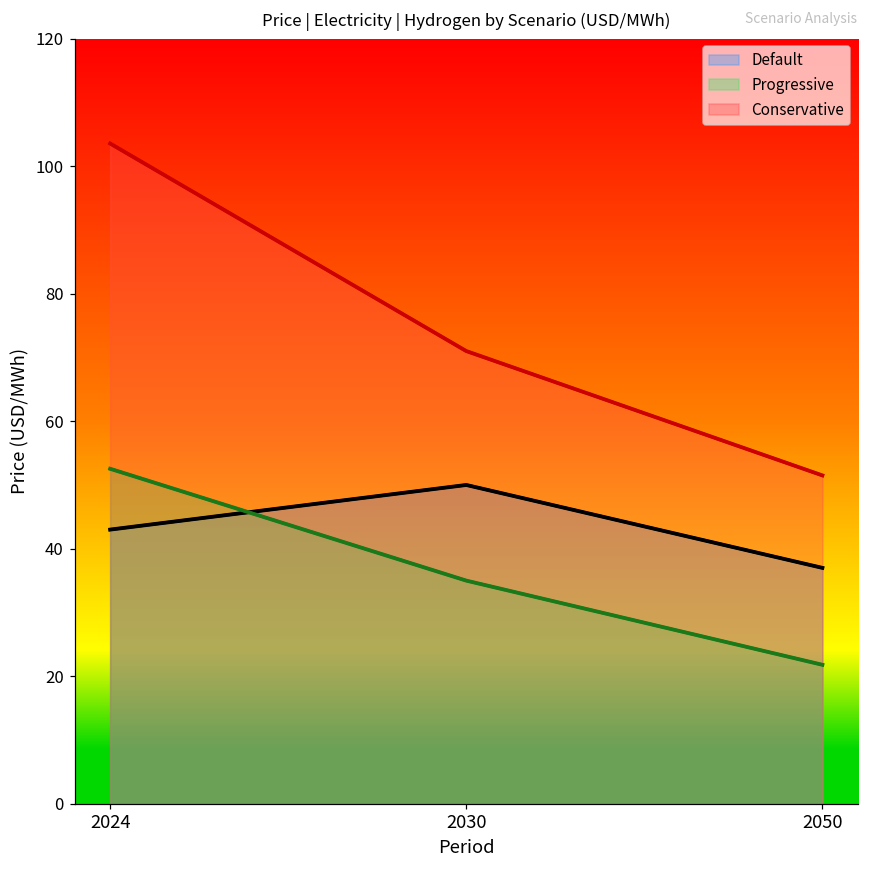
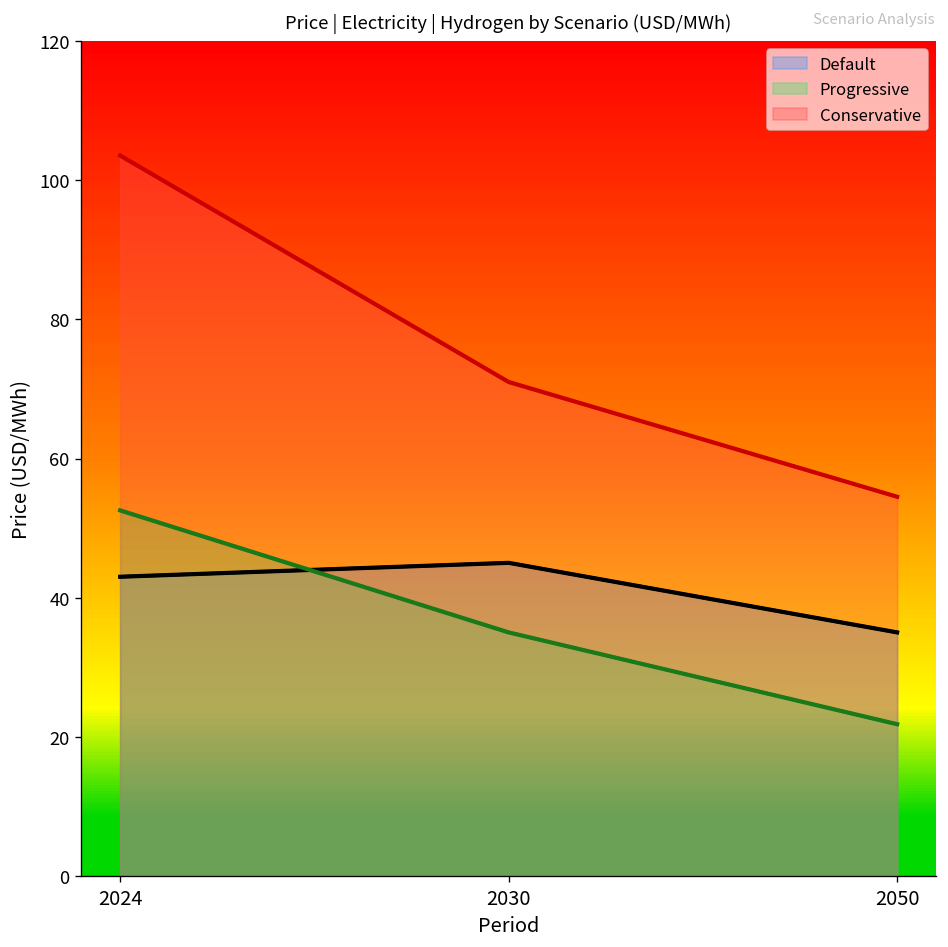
  {
    "Default": {
      "2024": 43,
-     "2030": 50,
-     "2050": 37
+     "2030": 45,
+     "2050": 35
    },
    "Progressive": {
      "2024": 53,
      "2030": 35,
      "2050": 22
    },
    "Conservative": {
      "2024": 104,
      "2030": 71,
-     "2050": 52
+     "2050": 55
    }
  }
